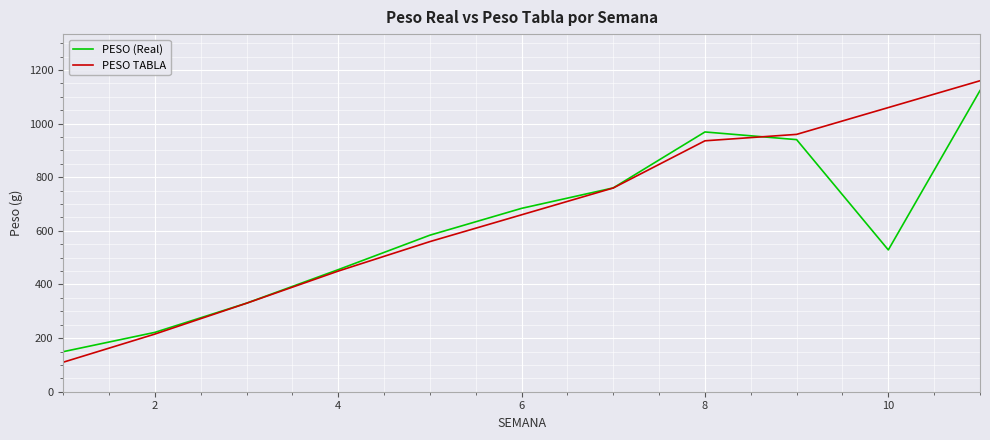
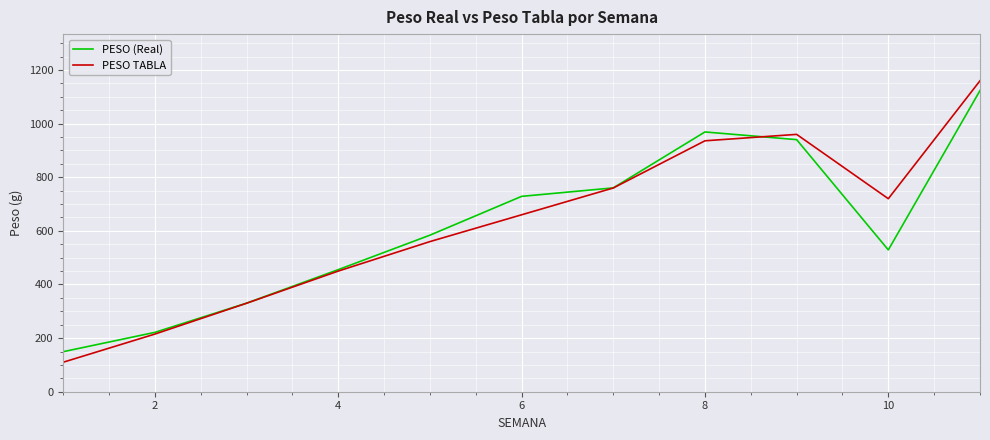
  {
    "PESO (Real)": {
-     "6": 680,
+     "6": 730,
      "8": 970,
      "10": 530
    },
    "PESO TABLA": {
      "6": 660,
      "8": 940,
-     "10": 1060
+     "10": 720
    }
  }
